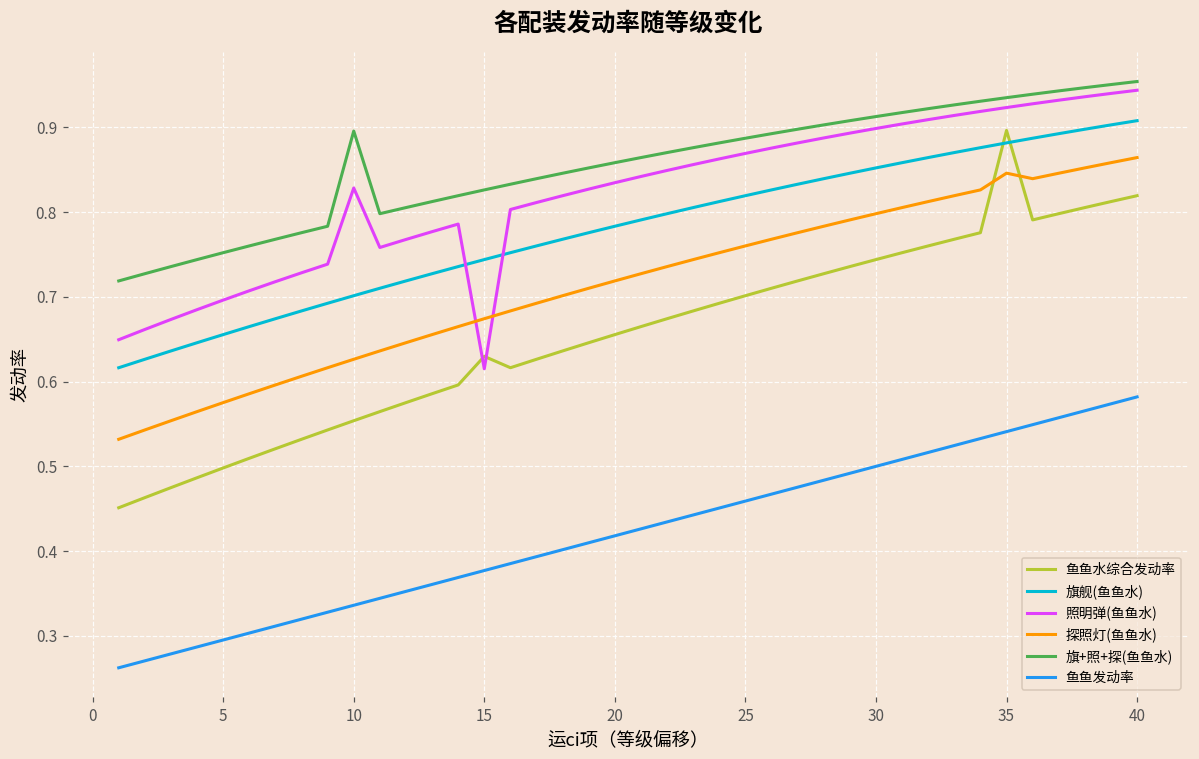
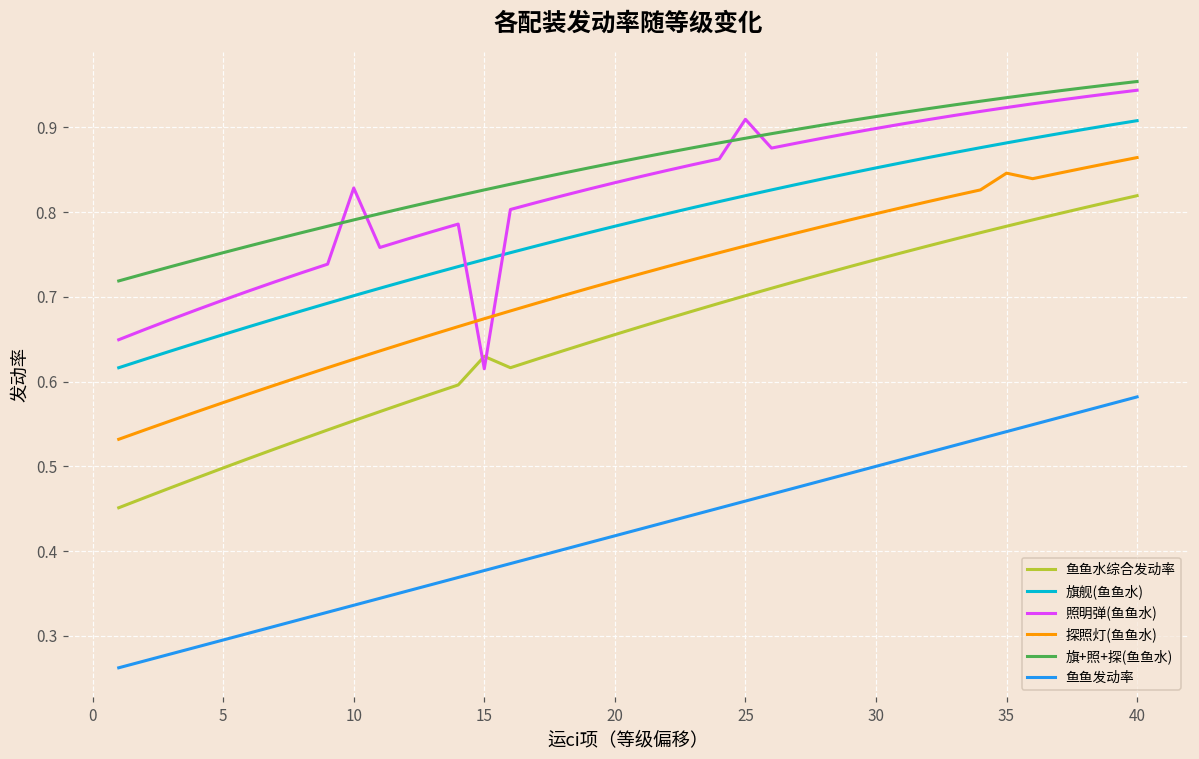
  {
    "鱼鱼水综合发动率": {
      "5": 0.50,
      "10": 0.55,
      "15": 0.63,
      "20": 0.66,
      "25": 0.70,
      "30": 0.74,
-     "35": 0.90,
+     "35": 0.78,
      "40": 0.82
    },
    "照明弹(鱼鱼水)": {
      "5": 0.70,
      "10": 0.83,
      "15": 0.62,
      "20": 0.83,
-     "25": 0.87,
+     "25": 0.91,
      "30": 0.90,
      "35": 0.92,
      "40": 0.94
    },
    "探照灯(鱼鱼水)": {
      "5": 0.58,
      "10": 0.63,
      "15": 0.67,
      "20": 0.72,
      "25": 0.76,
      "30": 0.80,
      "35": 0.85,
      "40": 0.86
    },
    "旗+照+探(鱼鱼水)": {
      "5": 0.75,
-     "10": 0.90,
+     "10": 0.79,
      "15": 0.83,
      "20": 0.86,
      "25": 0.89,
      "30": 0.91,
      "35": 0.94,
      "40": 0.95
    }
  }
